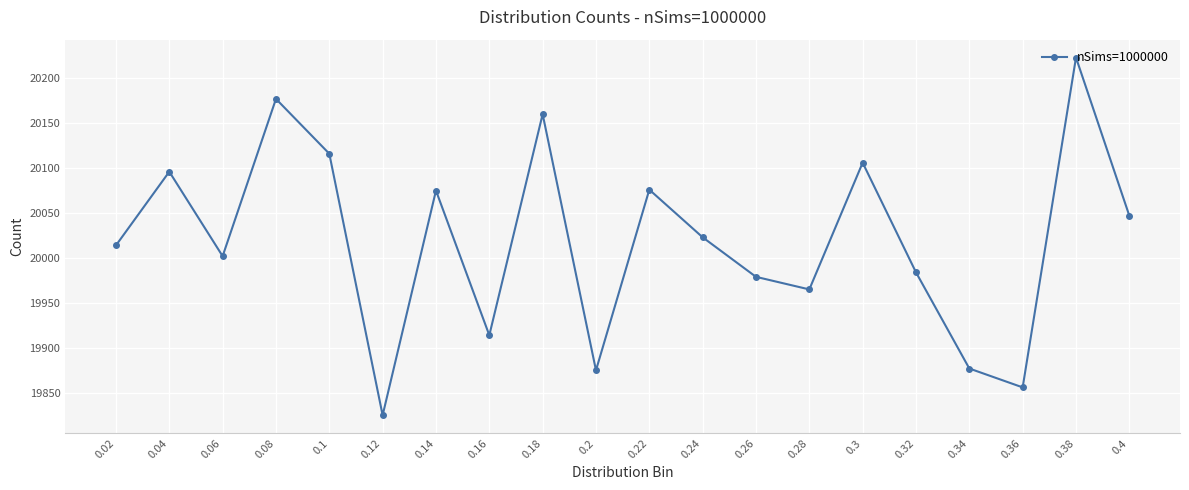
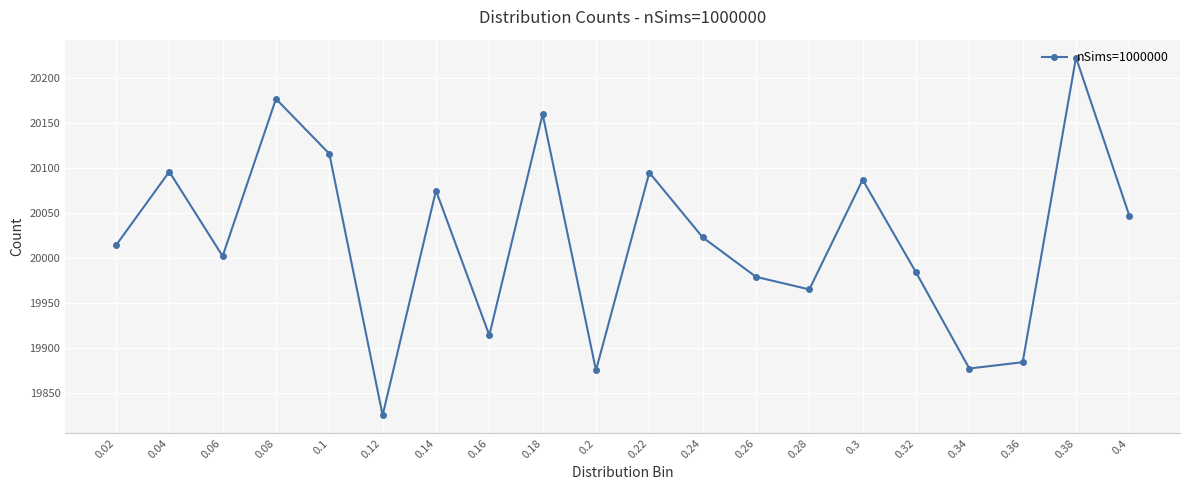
  {
    "0.02": 20010,
    "0.04": 20100,
    "0.06": 20000,
    "0.08": 20180,
    "0.1": 20120,
    "0.12": 19830,
    "0.14": 20080,
    "0.16": 19910,
    "0.18": 20160,
    "0.2": 19880,
-   "0.22": 20080,
+   "0.22": 20100,
    "0.24": 20020,
    "0.26": 19980,
    "0.28": 19970,
-   "0.3": 20110,
+   "0.3": 20090,
    "0.32": 19980,
    "0.34": 19880,
-   "0.36": 19860,
+   "0.36": 19880,
    "0.38": 20220,
    "0.4": 20050
  }
